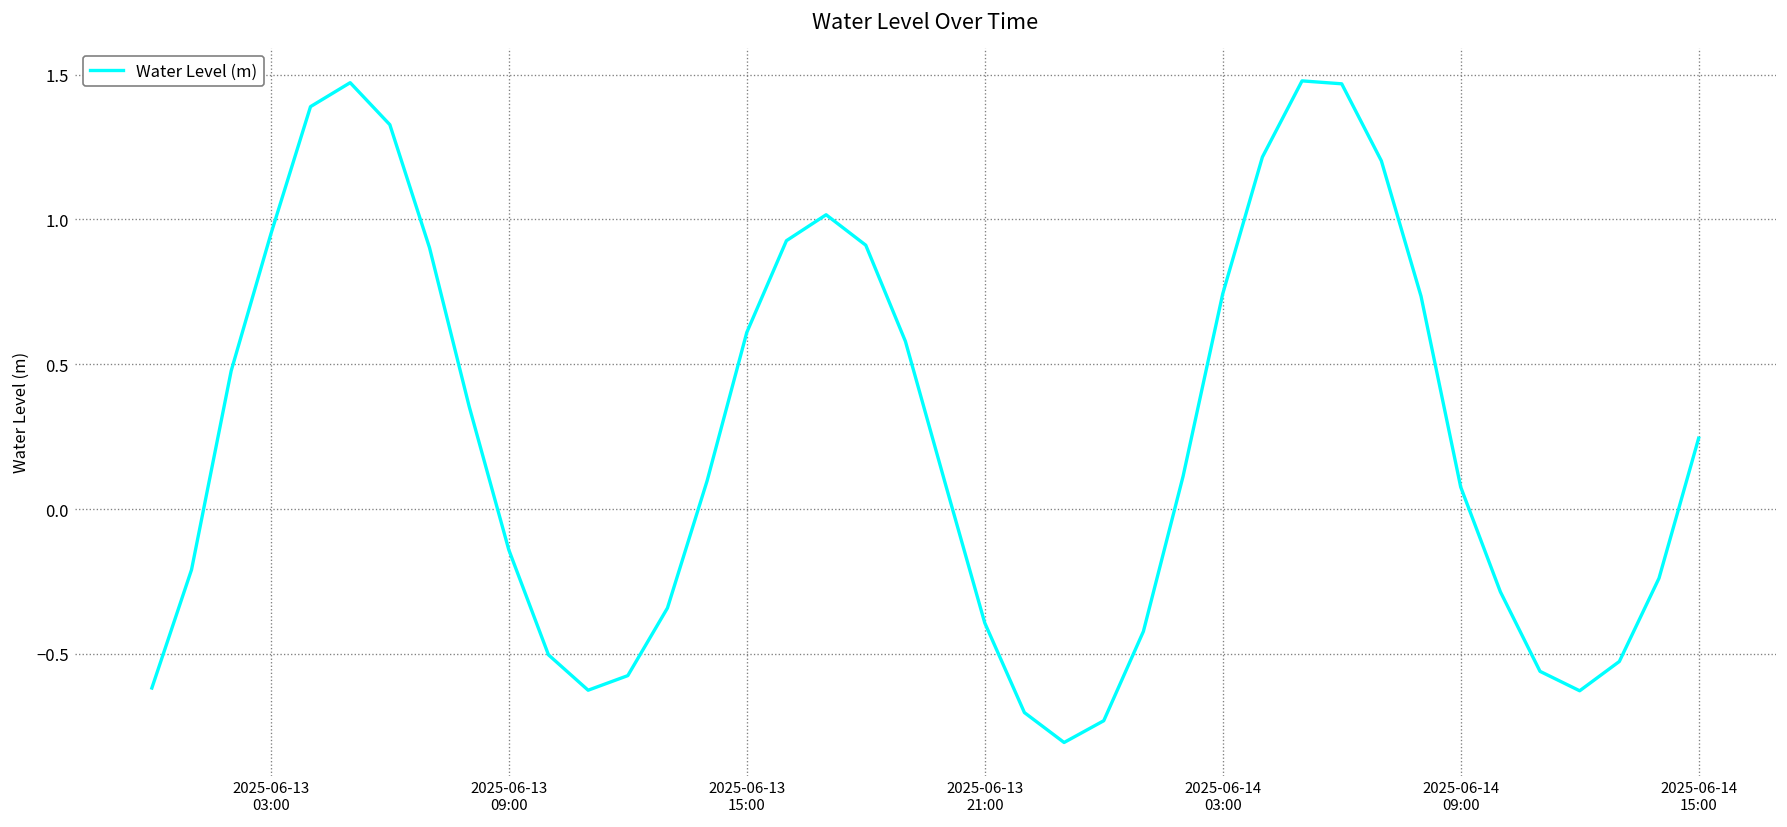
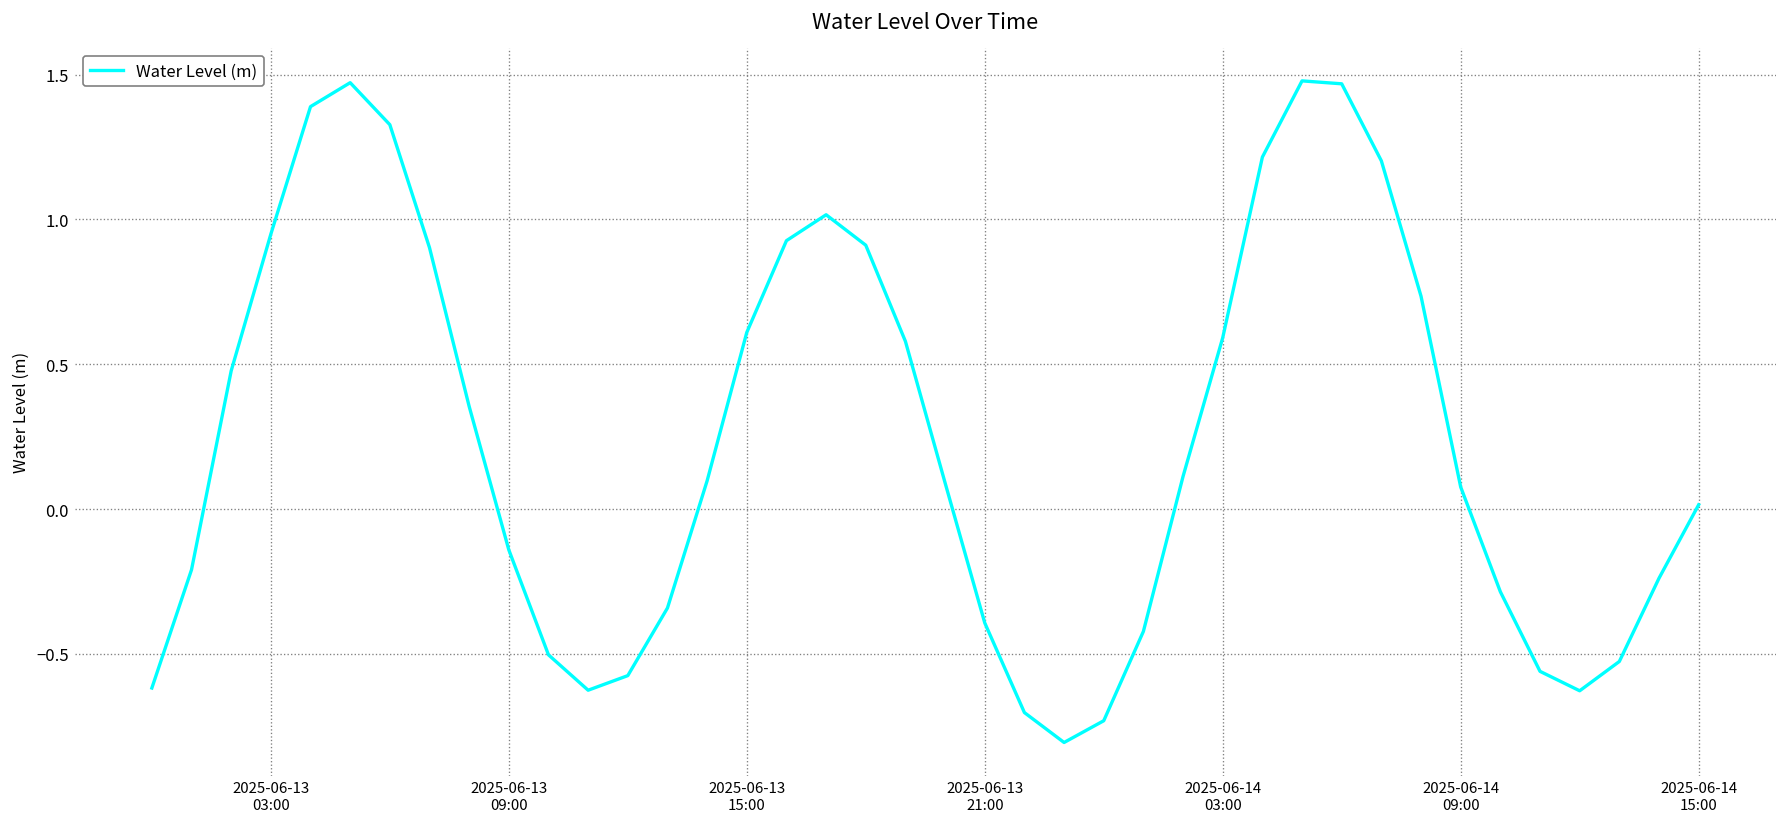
  {
    "2025-06-13 03:00": 0.95,
    "2025-06-13 09:00": -0.14,
    "2025-06-13 15:00": 0.61,
    "2025-06-13 21:00": -0.39,
-   "2025-06-14 03:00": 0.74,
+   "2025-06-14 03:00": 0.59,
    "2025-06-14 09:00": 0.08,
-   "2025-06-14 15:00": 0.24
+   "2025-06-14 15:00": 0.01
  }
